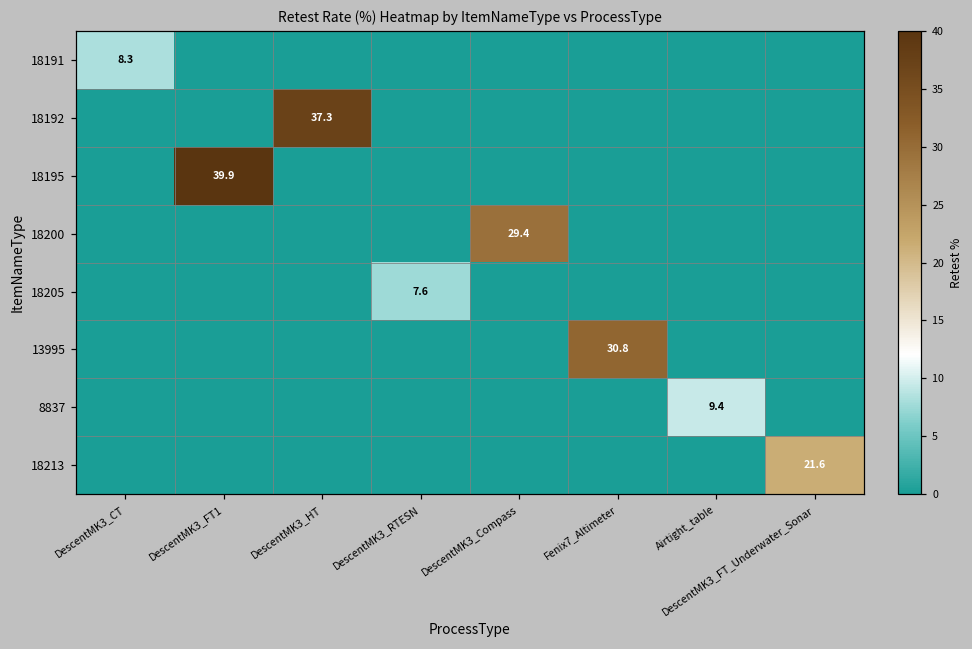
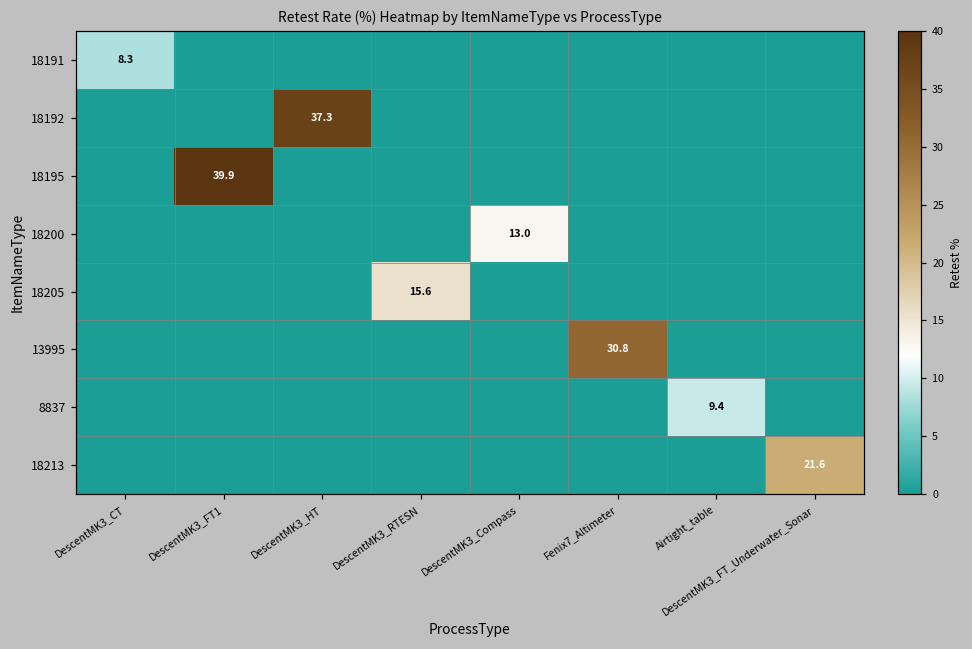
  {
    "18191": {
      "DescentMK3_CT": 8.3
    },
    "18192": {
      "DescentMK3_HT": 37.3
    },
    "18195": {
      "DescentMK3_FT1": 39.9
    },
    "18200": {
-     "DescentMK3_Compass": 29.4
+     "DescentMK3_Compass": 13.0
    },
    "18205": {
-     "DescentMK3_RTESN": 7.6
+     "DescentMK3_RTESN": 15.6
    },
    "13995": {
      "Fenix7_Altimeter": 30.8
    },
    "8837": {
      "Airtight_table": 9.4
    },
    "18213": {
      "DescentMK3_FT_Underwater_Sonar": 21.6
    }
  }
